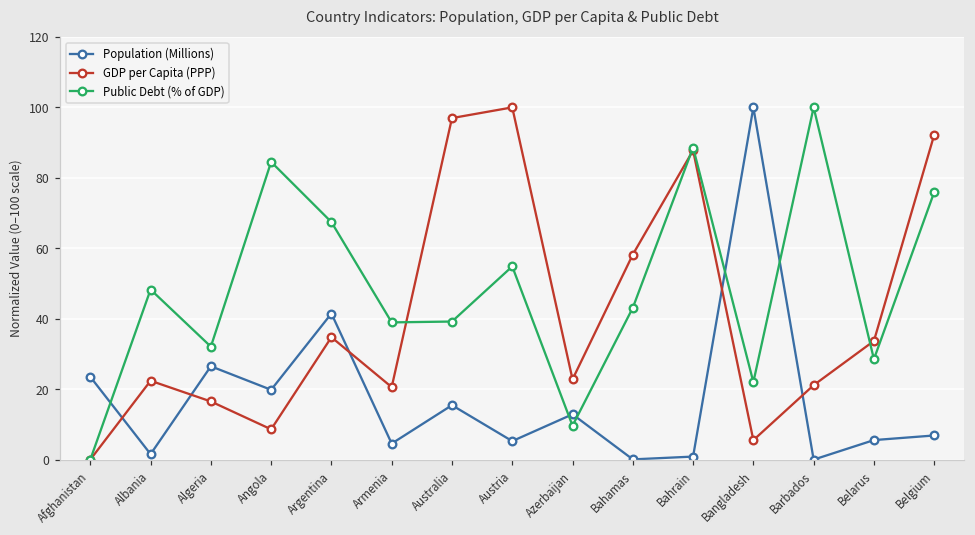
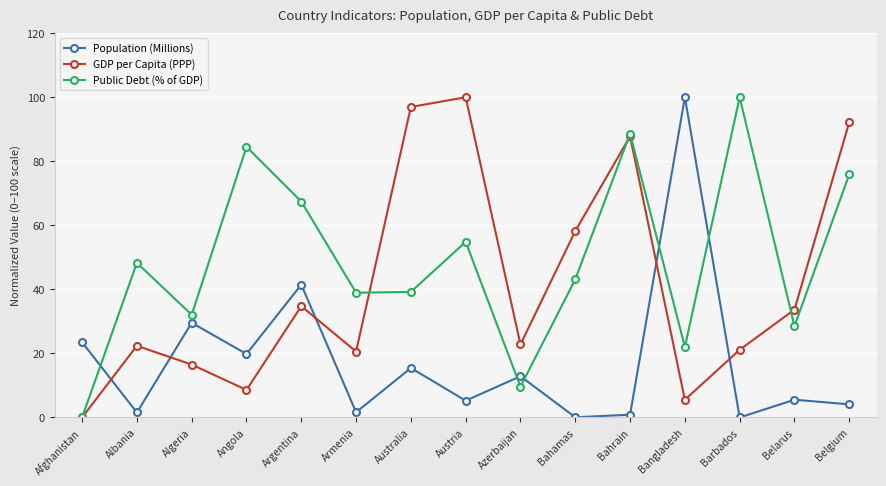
  {
    "Population (Millions)": {
      "Afghanistan": 24,
      "Albania": 2,
-     "Algeria": 26,
+     "Algeria": 30,
      "Angola": 20,
      "Argentina": 41,
-     "Armenia": 5,
+     "Armenia": 2,
      "Australia": 15,
      "Austria": 5,
      "Azerbaijan": 13,
      "Bahamas": 0,
      "Bahrain": 1,
      "Bangladesh": 100,
      "Barbados": 0,
      "Belarus": 6,
-     "Belgium": 7
+     "Belgium": 4
    },
    "GDP per Capita (PPP)": {
      "Albania": 22,
      "Algeria": 17,
      "Angola": 9,
      "Argentina": 35,
      "Armenia": 21,
      "Australia": 97,
      "Austria": 100,
      "Azerbaijan": 23,
      "Bahamas": 58,
      "Bahrain": 88,
      "Bangladesh": 6,
      "Barbados": 21,
      "Belarus": 34,
      "Belgium": 92
    },
    "Public Debt (% of GDP)": {
      "Albania": 48,
      "Algeria": 32,
      "Angola": 85,
      "Argentina": 67,
      "Armenia": 39,
      "Australia": 39,
      "Austria": 55,
      "Azerbaijan": 10,
      "Bahamas": 43,
      "Bahrain": 89,
      "Bangladesh": 22,
      "Barbados": 100,
      "Belarus": 29,
      "Belgium": 76
    }
  }
